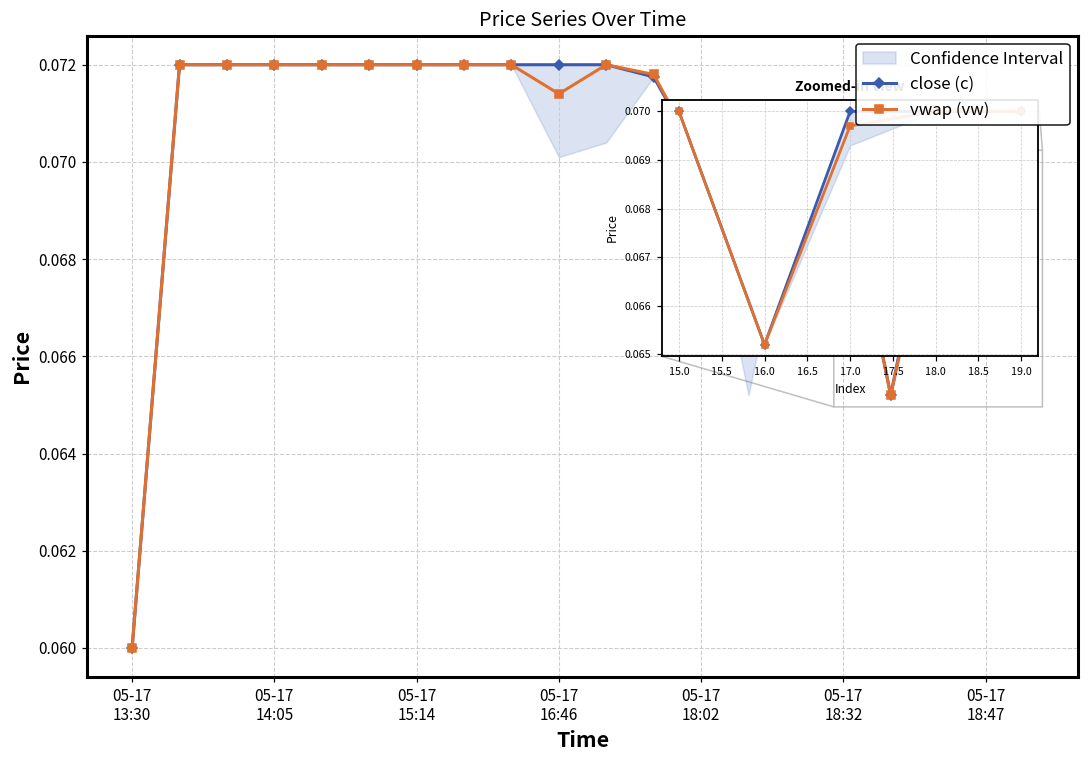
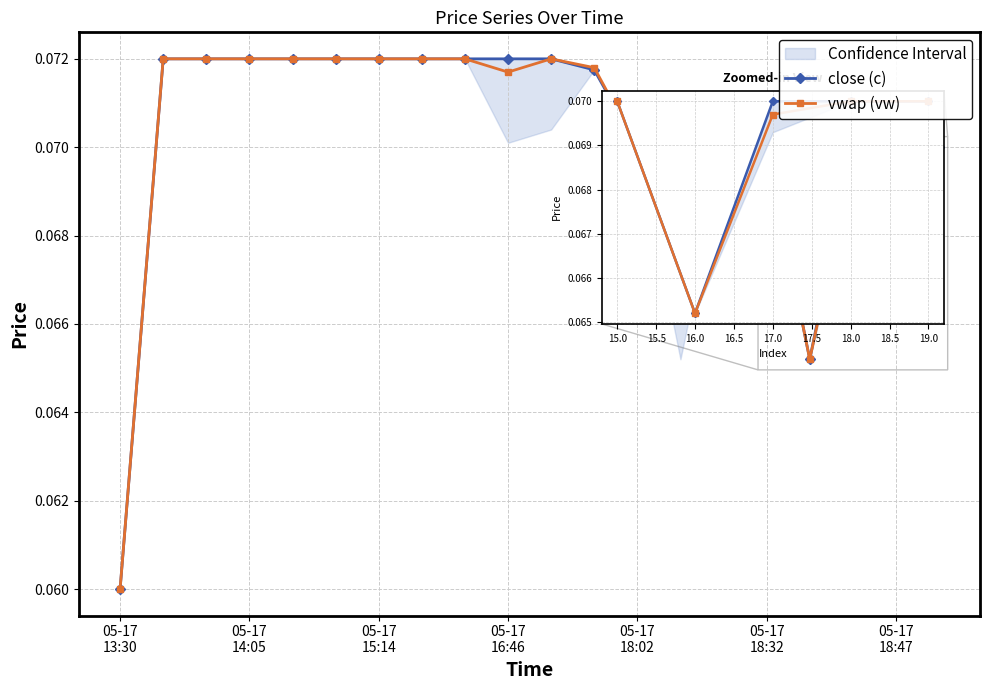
  {
    "Confidence Interval": {
      "05-17 16:46": 0.0720
    },
    "vwap (vw)": {
-     "05-17 16:46": 0.0714
+     "05-17 16:46": 0.0717
    }
  }
